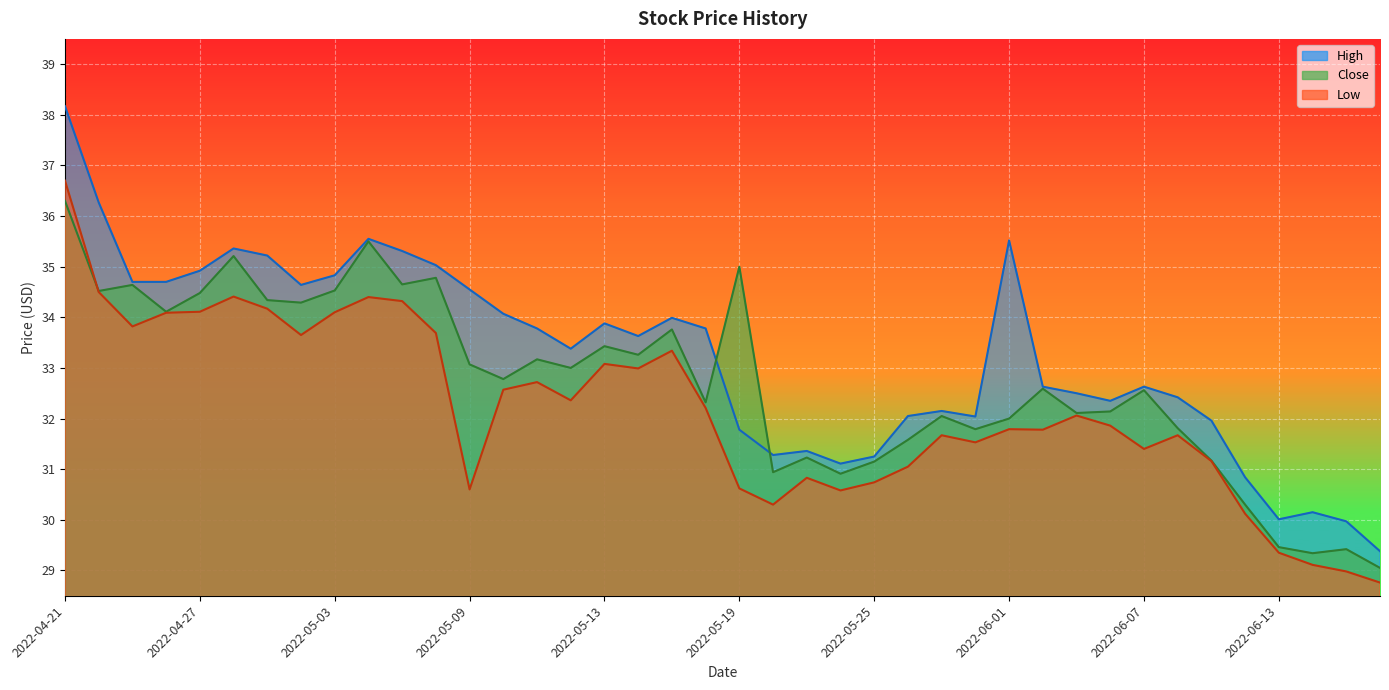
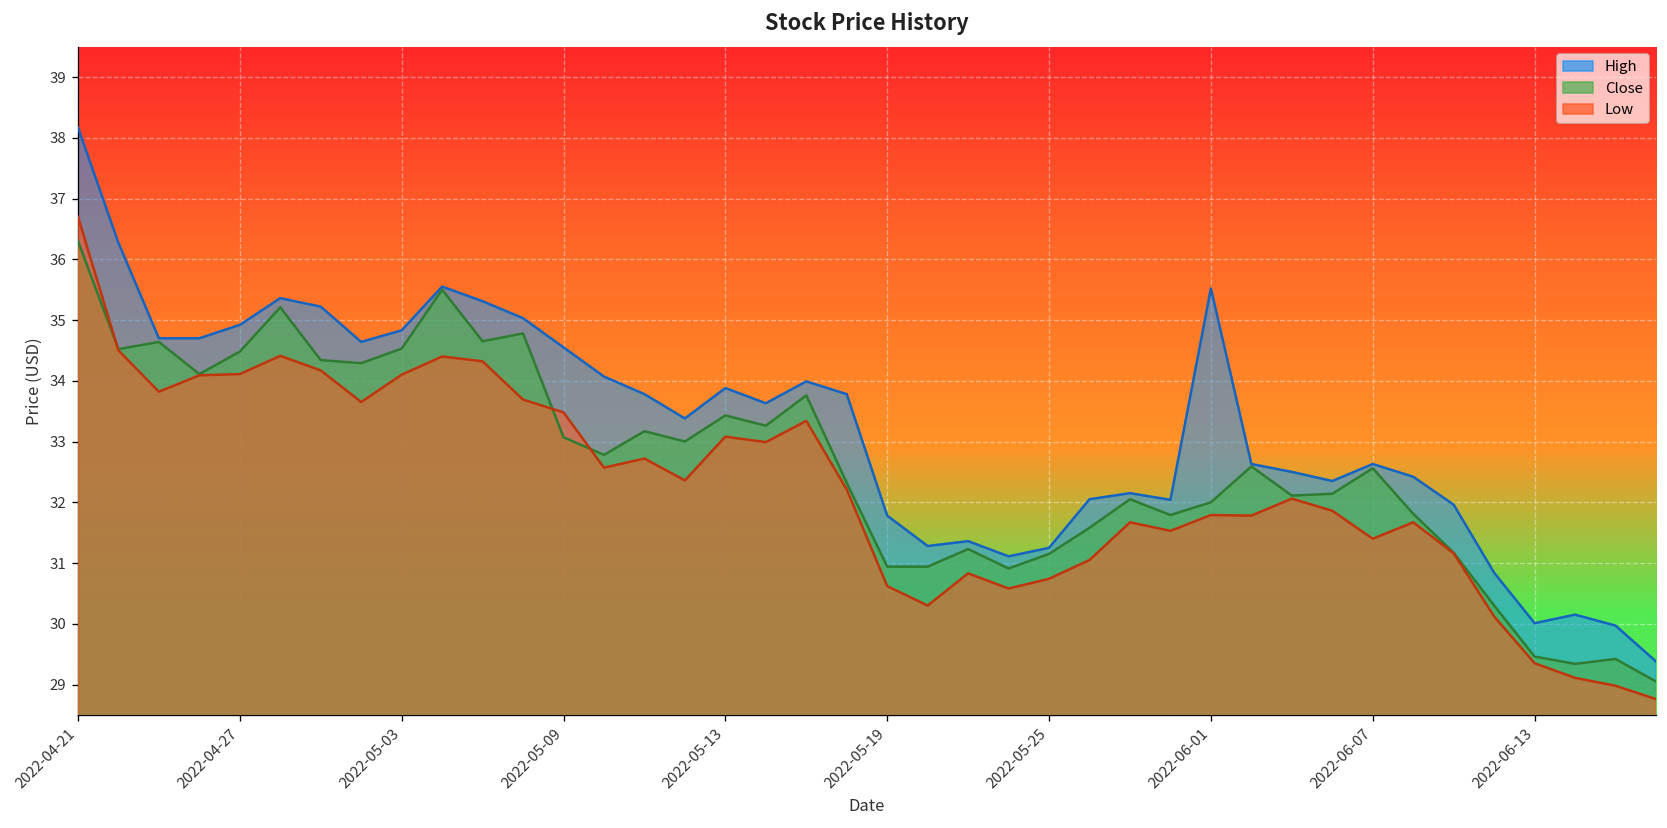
  {
    "High": {
      "2022-04-21": 38.2,
      "2022-04-27": 34.9,
      "2022-05-03": 34.8,
      "2022-05-09": 34.6,
      "2022-05-13": 33.9,
      "2022-05-19": 31.8,
      "2022-05-25": 31.3,
      "2022-06-01": 35.5,
      "2022-06-07": 32.6,
      "2022-06-13": 30.0
    },
    "Close": {
      "2022-04-21": 36.3,
      "2022-04-27": 34.5,
      "2022-05-03": 34.5,
      "2022-05-09": 33.1,
      "2022-05-13": 33.4,
-     "2022-05-19": 35.0,
+     "2022-05-19": 30.9,
      "2022-05-25": 31.2,
      "2022-06-01": 32.0,
      "2022-06-07": 32.6,
      "2022-06-13": 29.5
    },
    "Low": {
      "2022-04-21": 36.7,
      "2022-04-27": 34.1,
      "2022-05-03": 34.1,
-     "2022-05-09": 30.6,
+     "2022-05-09": 33.5,
      "2022-05-13": 33.1,
      "2022-05-19": 30.6,
      "2022-05-25": 30.7,
      "2022-06-01": 31.8,
      "2022-06-07": 31.4,
      "2022-06-13": 29.4
    }
  }
